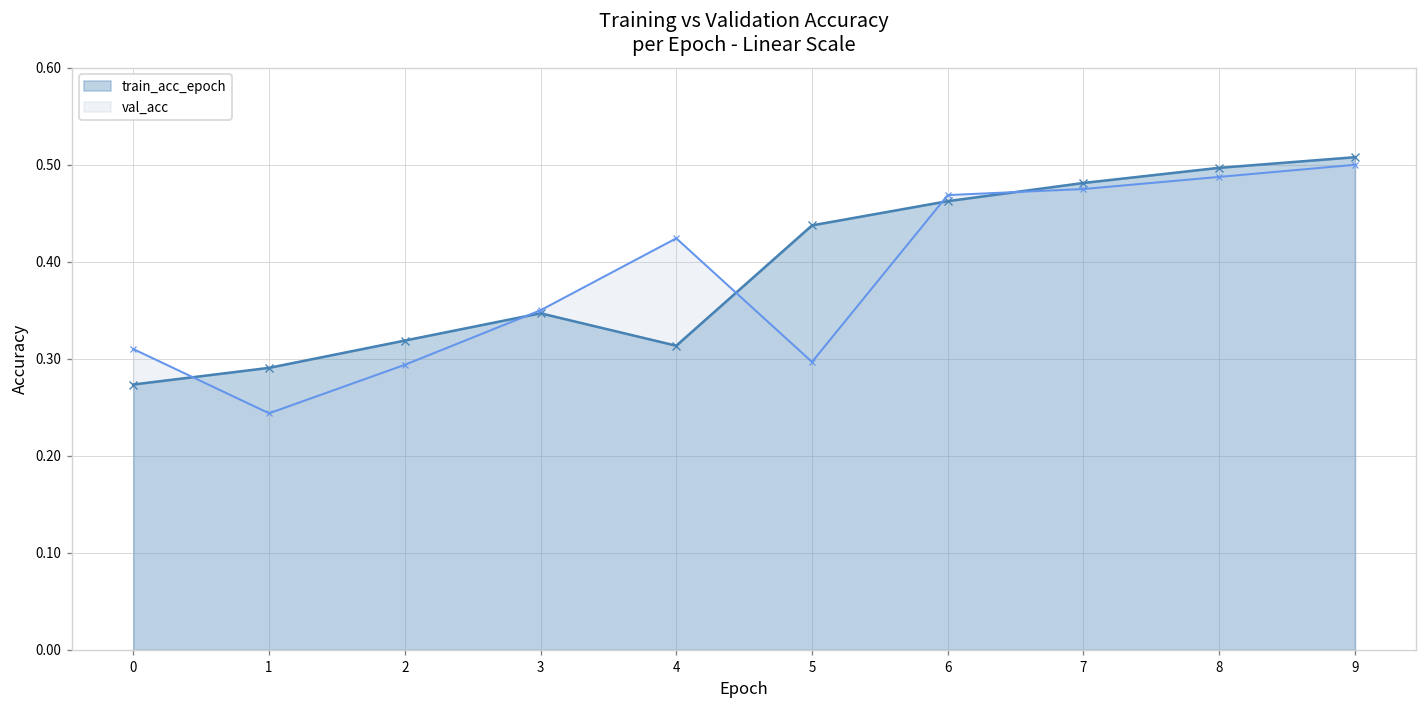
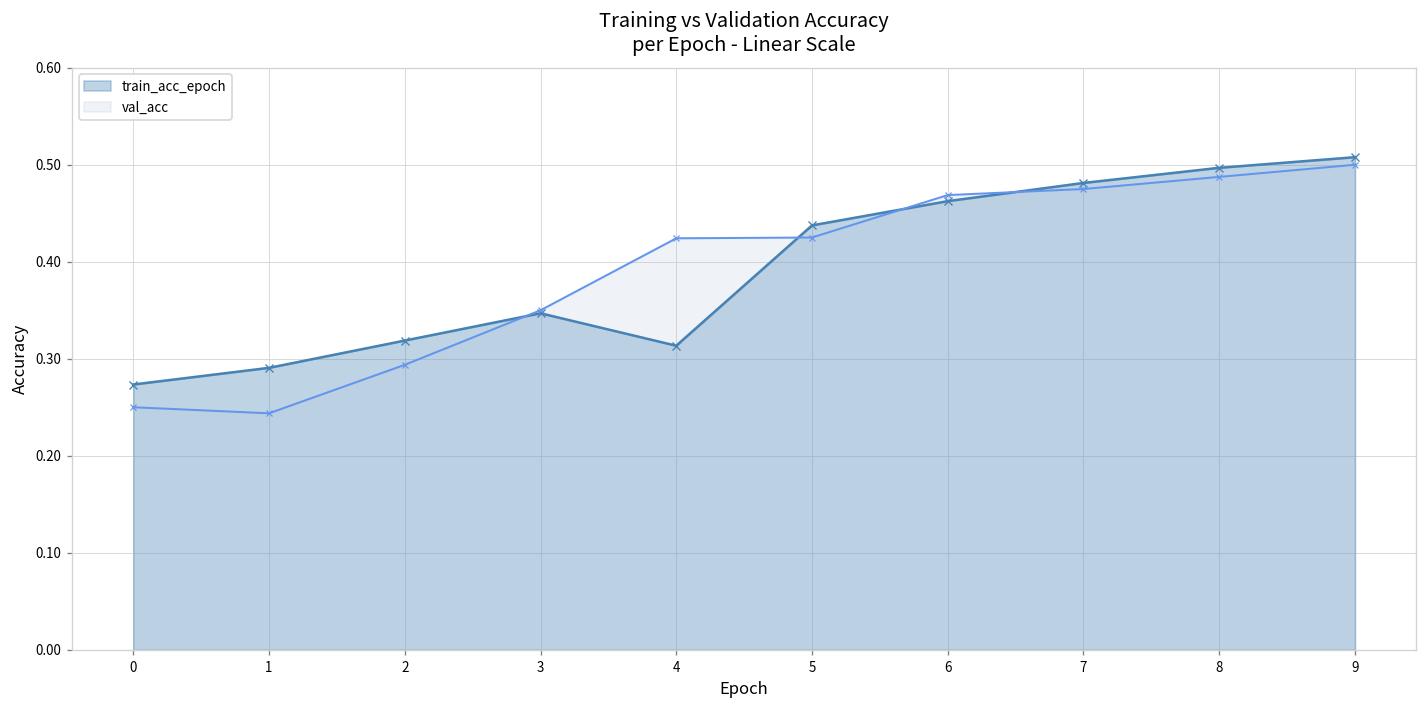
  {
    "train_acc_epoch": {
      "0": 0.27,
      "1": 0.29,
      "2": 0.32,
      "3": 0.35,
      "4": 0.31,
      "5": 0.44,
      "6": 0.46,
      "7": 0.48,
      "8": 0.50,
      "9": 0.51
    },
    "val_acc": {
-     "0": 0.31,
+     "0": 0.25,
      "1": 0.24,
      "2": 0.29,
      "3": 0.35,
      "4": 0.42,
-     "5": 0.30,
+     "5": 0.43,
      "6": 0.47,
      "7": 0.47,
      "8": 0.49,
      "9": 0.50
    }
  }
